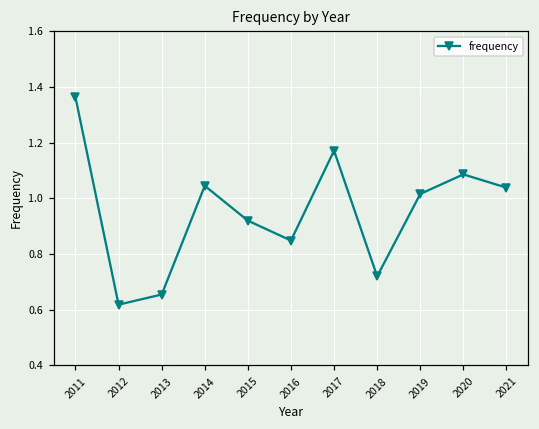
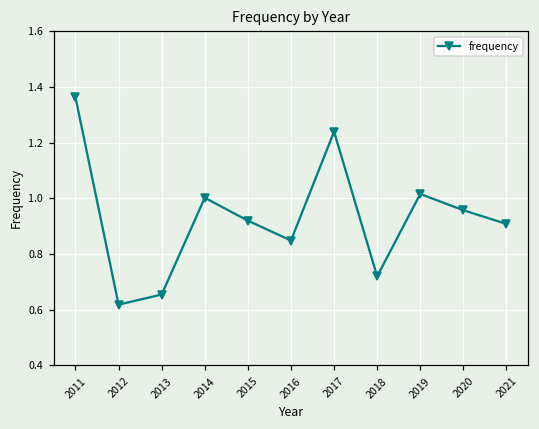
  {
    "2011": 1.36,
    "2012": 0.62,
    "2013": 0.65,
-   "2014": 1.04,
+   "2014": 1.00,
    "2015": 0.92,
    "2016": 0.85,
-   "2017": 1.17,
+   "2017": 1.24,
    "2018": 0.72,
    "2019": 1.02,
-   "2020": 1.09,
-   "2021": 1.04
+   "2020": 0.96,
+   "2021": 0.91
  }
